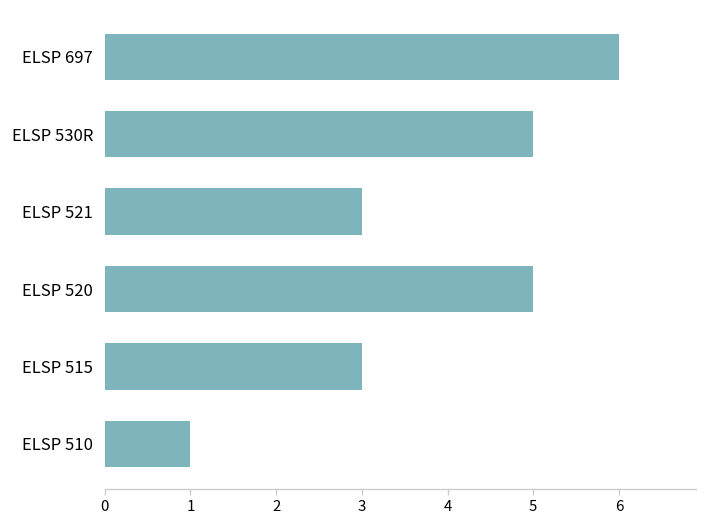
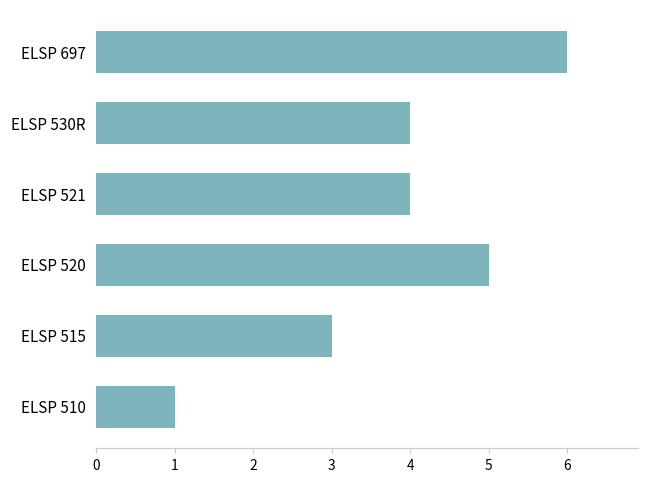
  {
    "ELSP 697": 6,
-   "ELSP 530R": 5,
-   "ELSP 521": 3,
+   "ELSP 530R": 4,
+   "ELSP 521": 4,
    "ELSP 520": 5,
    "ELSP 515": 3,
    "ELSP 510": 1
  }
